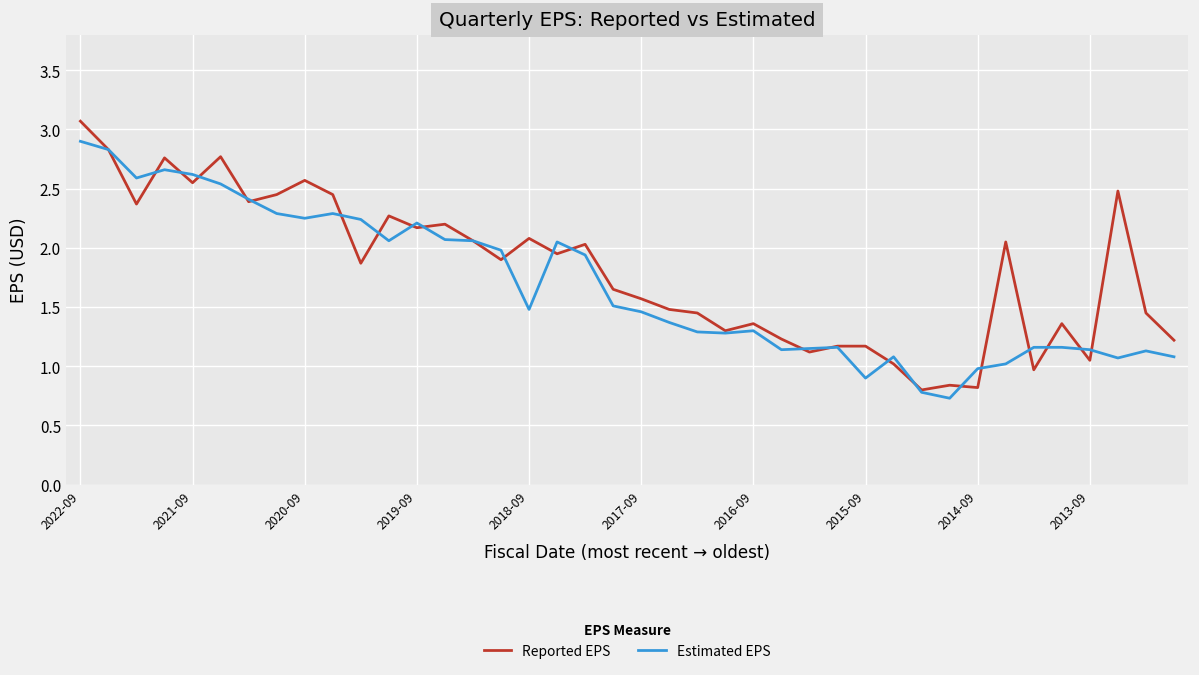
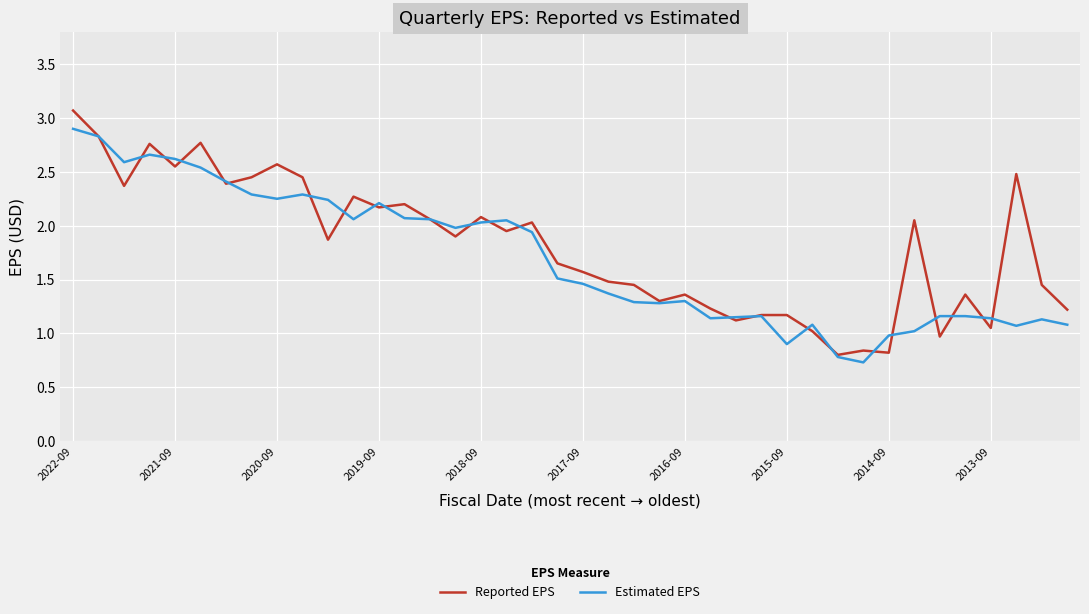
  {
    "Reported EPS": {
      "2022-09": 3.07,
      "2021-09": 2.55,
      "2020-09": 2.57,
      "2019-09": 2.17,
      "2018-09": 2.08,
      "2017-09": 1.57,
      "2016-09": 1.36,
      "2015-09": 1.17,
      "2014-09": 0.82,
      "2013-09": 1.05
    },
    "Estimated EPS": {
      "2022-09": 2.90,
      "2021-09": 2.62,
      "2020-09": 2.25,
      "2019-09": 2.21,
-     "2018-09": 1.48,
+     "2018-09": 2.03,
      "2017-09": 1.46,
      "2016-09": 1.30,
      "2015-09": 0.90,
      "2014-09": 0.98,
      "2013-09": 1.14
    }
  }
